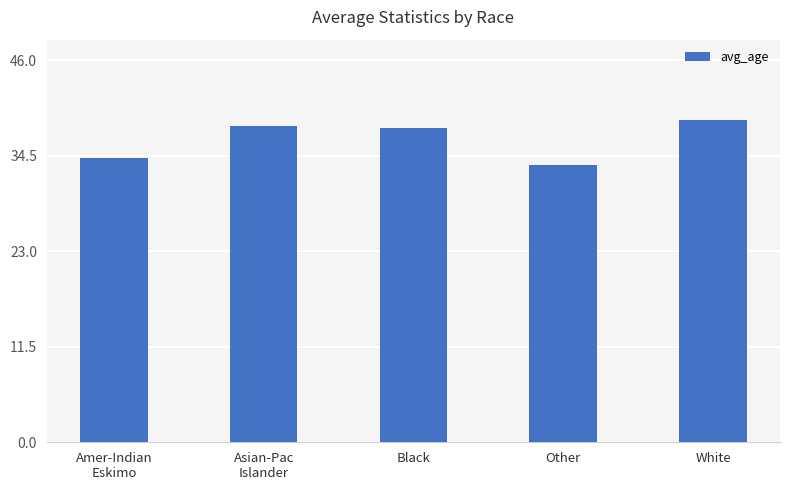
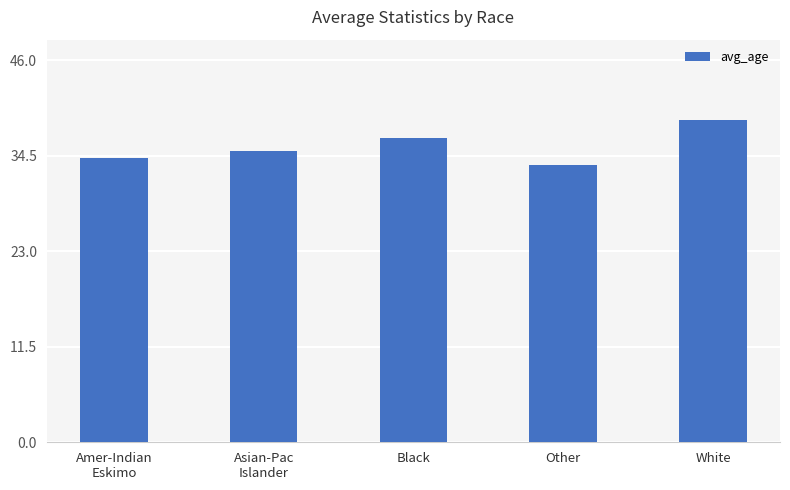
  {
    "Amer-Indian Eskimo": 34,
-   "Asian-Pac Islander": 38,
-   "Black": 38,
+   "Asian-Pac Islander": 35,
+   "Black": 37,
    "Other": 33,
    "White": 39
  }
